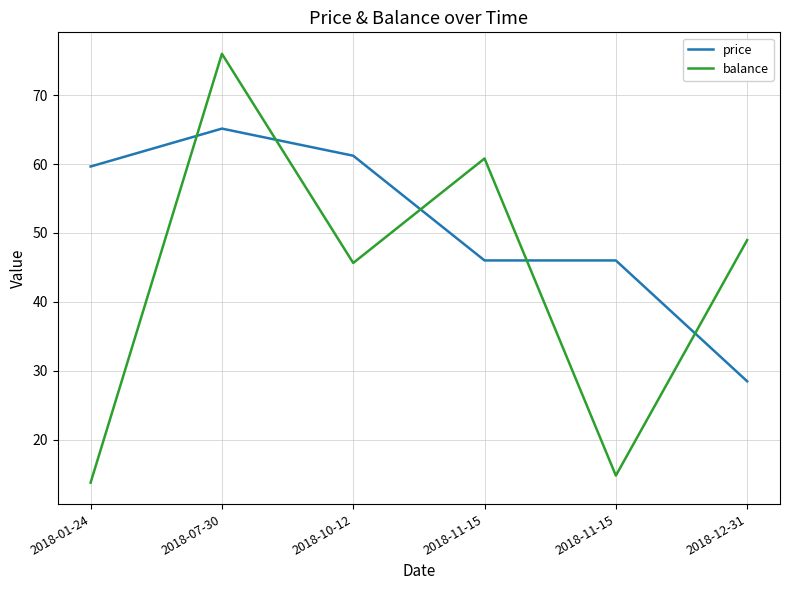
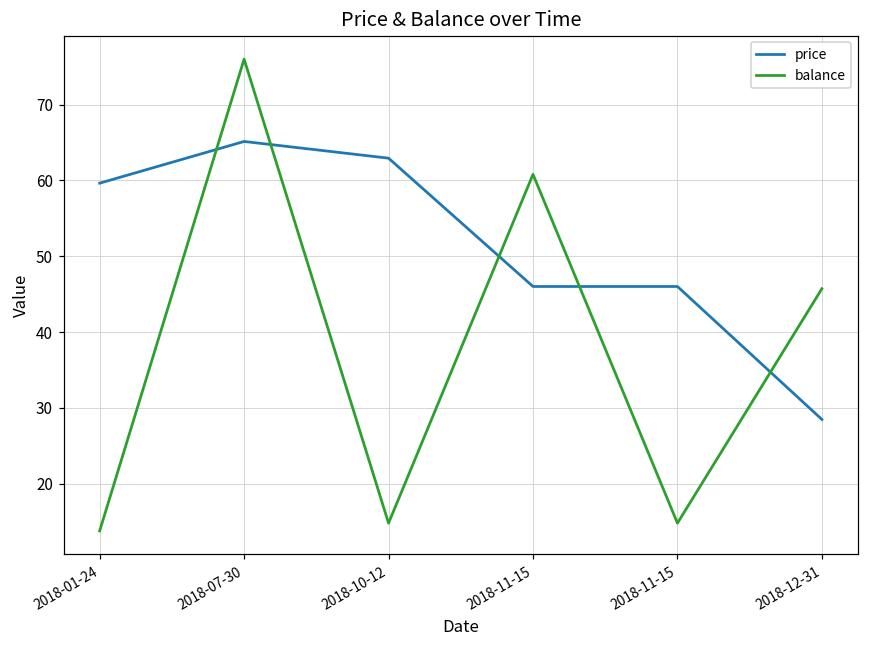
  {
    "price": {
      "2018-01-24": 60,
      "2018-07-30": 65,
-     "2018-10-12": 61,
+     "2018-10-12": 63,
      "2018-12-31": 28
    },
    "balance": {
      "2018-01-24": 14,
      "2018-07-30": 76,
-     "2018-10-12": 46,
-     "2018-12-31": 49
+     "2018-10-12": 15,
+     "2018-12-31": 46
    }
  }
